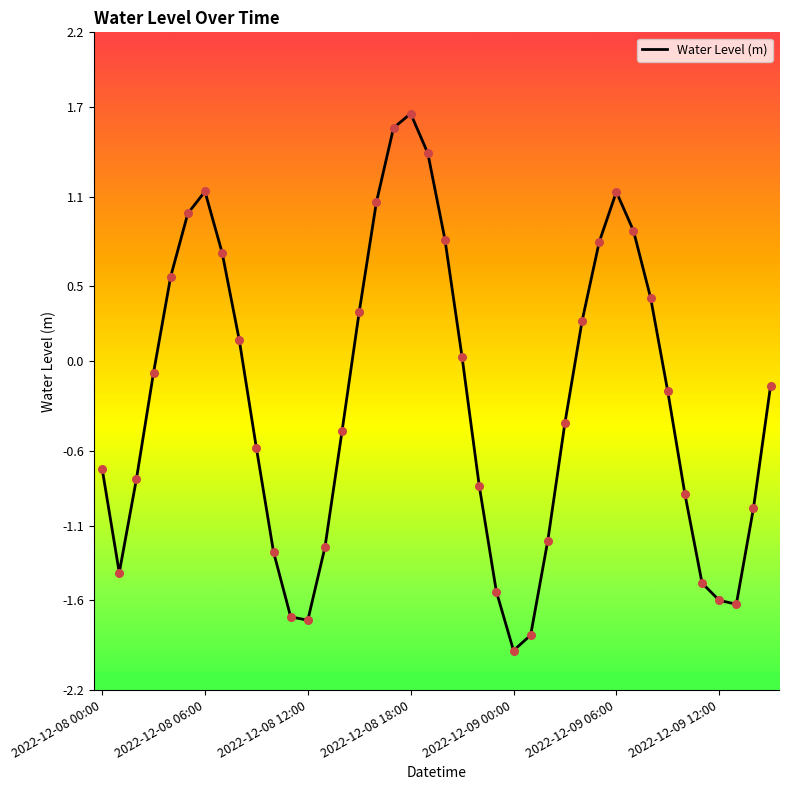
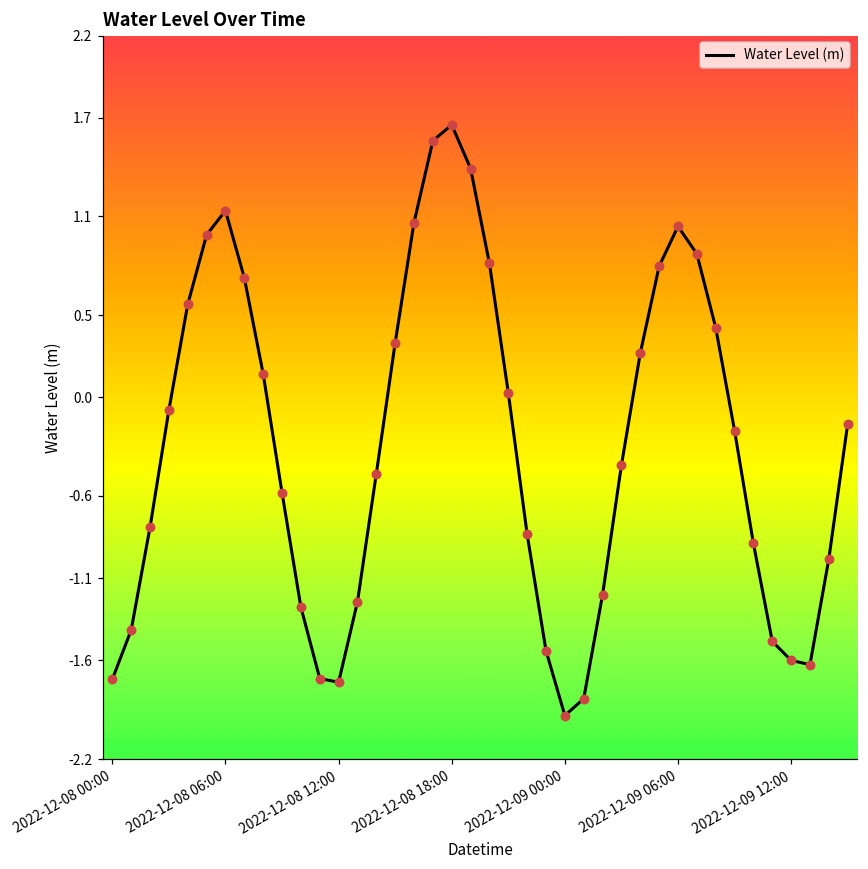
  {
-   "2022-12-08 00:00": -0.72,
+   "2022-12-08 00:00": -1.71,
    "2022-12-08 06:00": 1.14,
    "2022-12-08 12:00": -1.73,
    "2022-12-08 18:00": 1.66,
    "2022-12-09 00:00": -1.94,
-   "2022-12-09 06:00": 1.13,
+   "2022-12-09 06:00": 1.04,
    "2022-12-09 12:00": -1.60
  }
